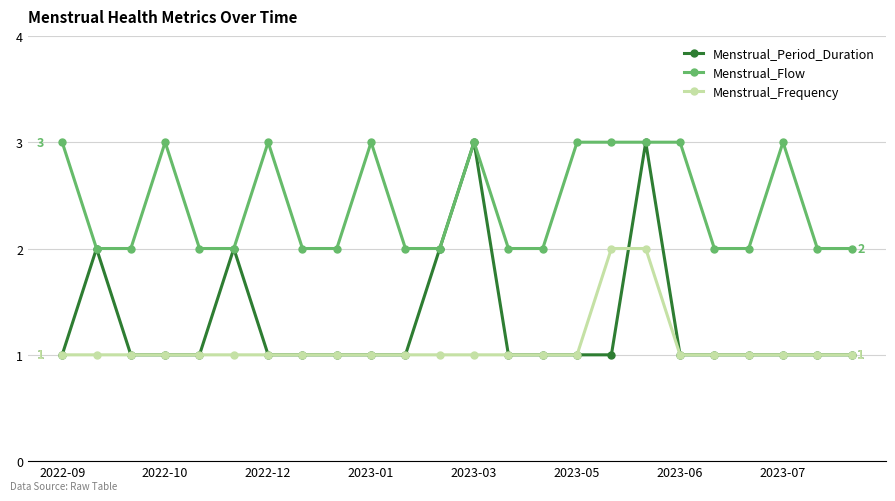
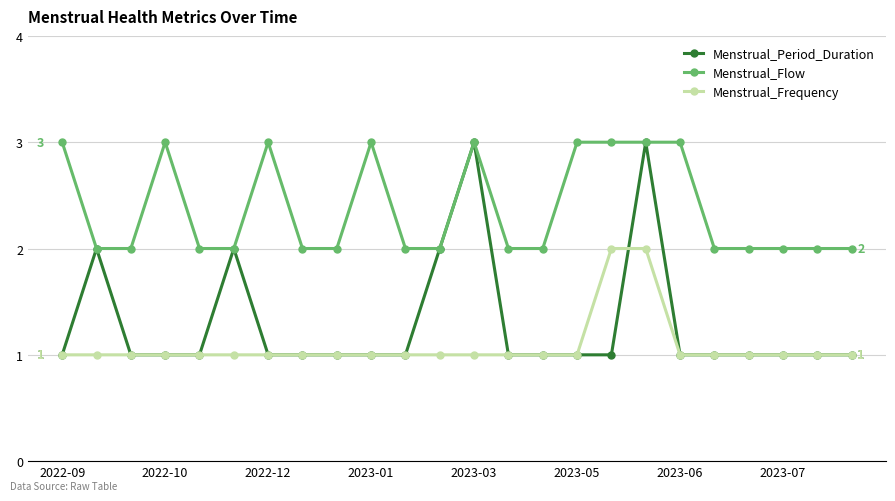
  {
    "Menstrual_Flow": {
      "2022-10": 3,
      "2022-12": 3,
      "2023-01": 3,
      "2023-05": 3,
      "2023-06": 3,
-     "2023-07": 3
+     "2023-07": 2
    },
    "Menstrual_Frequency": {
      "2023-03": 1
    }
  }
